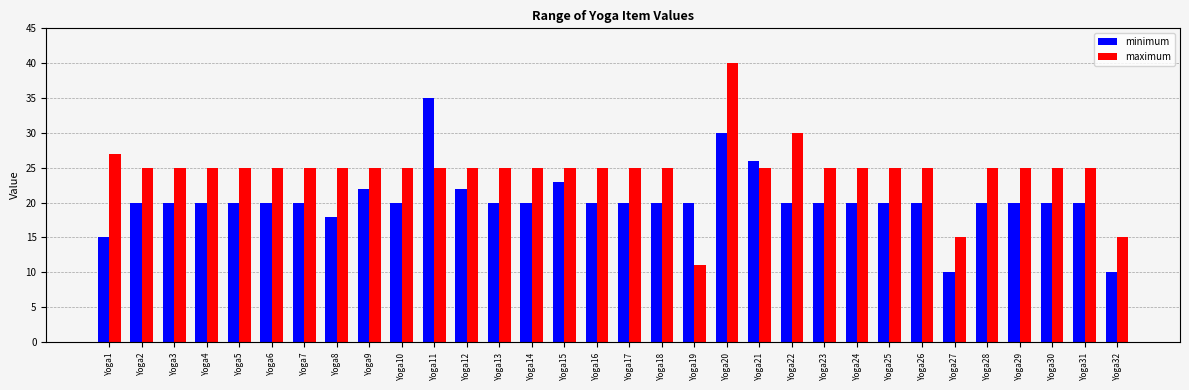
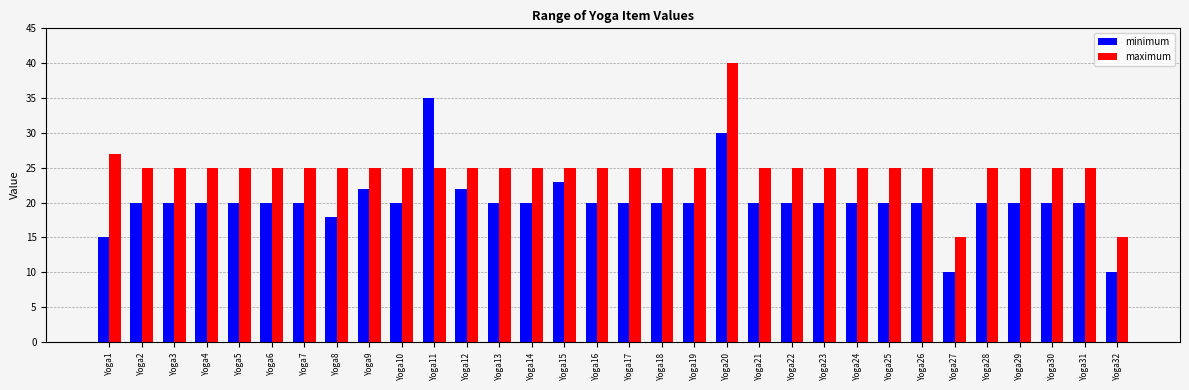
  {
    "minimum": {
      "Yoga1": 15,
      "Yoga2": 20,
      "Yoga3": 20,
      "Yoga4": 20,
      "Yoga5": 20,
      "Yoga6": 20,
      "Yoga7": 20,
      "Yoga8": 18,
      "Yoga9": 22,
      "Yoga10": 20,
      "Yoga11": 35,
      "Yoga12": 22,
      "Yoga13": 20,
      "Yoga14": 20,
      "Yoga15": 23,
      "Yoga16": 20,
      "Yoga17": 20,
      "Yoga18": 20,
      "Yoga19": 20,
      "Yoga20": 30,
-     "Yoga21": 26,
+     "Yoga21": 20,
      "Yoga22": 20,
      "Yoga23": 20,
      "Yoga24": 20,
      "Yoga25": 20,
      "Yoga26": 20,
      "Yoga27": 10,
      "Yoga28": 20,
      "Yoga29": 20,
      "Yoga30": 20,
      "Yoga31": 20,
      "Yoga32": 10
    },
    "maximum": {
      "Yoga1": 27,
      "Yoga2": 25,
      "Yoga3": 25,
      "Yoga4": 25,
      "Yoga5": 25,
      "Yoga6": 25,
      "Yoga7": 25,
      "Yoga8": 25,
      "Yoga9": 25,
      "Yoga10": 25,
      "Yoga11": 25,
      "Yoga12": 25,
      "Yoga13": 25,
      "Yoga14": 25,
      "Yoga15": 25,
      "Yoga16": 25,
      "Yoga17": 25,
      "Yoga18": 25,
-     "Yoga19": 11,
+     "Yoga19": 25,
      "Yoga20": 40,
      "Yoga21": 25,
-     "Yoga22": 30,
+     "Yoga22": 25,
      "Yoga23": 25,
      "Yoga24": 25,
      "Yoga25": 25,
      "Yoga26": 25,
      "Yoga27": 15,
      "Yoga28": 25,
      "Yoga29": 25,
      "Yoga30": 25,
      "Yoga31": 25,
      "Yoga32": 15
    }
  }
